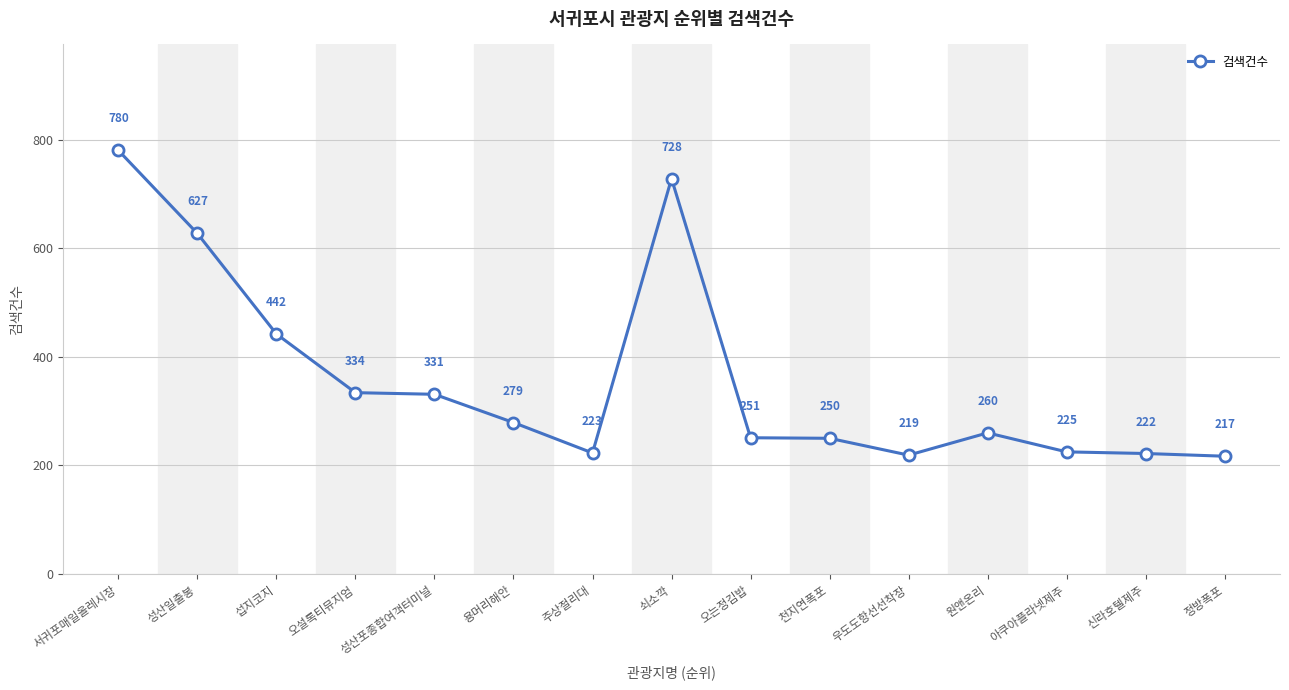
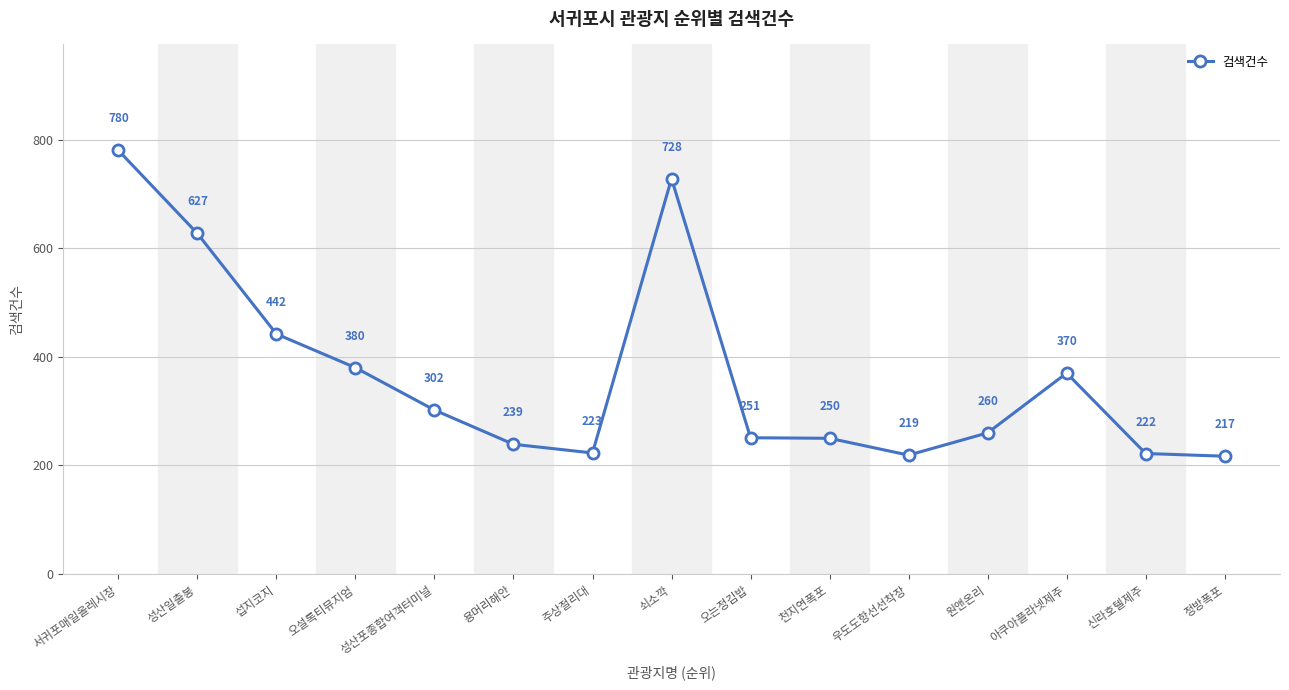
  {
    "서귀포매일올레시장": 780,
    "성산일출봉": 627,
    "섭지코지": 442,
-   "오설록티뮤지엄": 334,
-   "성산포종합여객터미널": 331,
-   "용머리해안": 279,
+   "오설록티뮤지엄": 380,
+   "성산포종합여객터미널": 302,
+   "용머리해안": 239,
    "주상절리대": 223,
    "쇠소깍": 728,
    "오는정김밥": 251,
    "천지연폭포": 250,
    "우도도항선선착장": 219,
    "원앤온리": 260,
-   "아쿠아플라넷제주": 225,
+   "아쿠아플라넷제주": 370,
    "신라호텔제주": 222,
    "정방폭포": 217
  }
